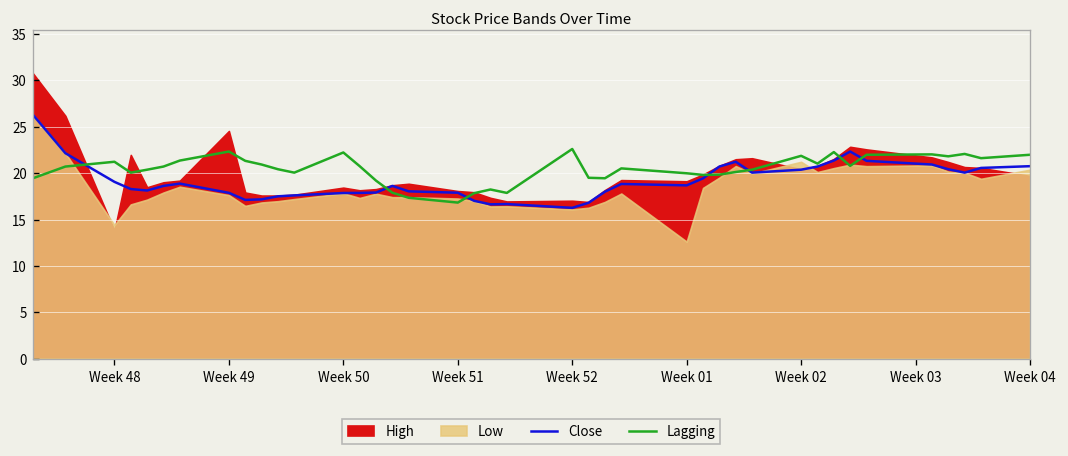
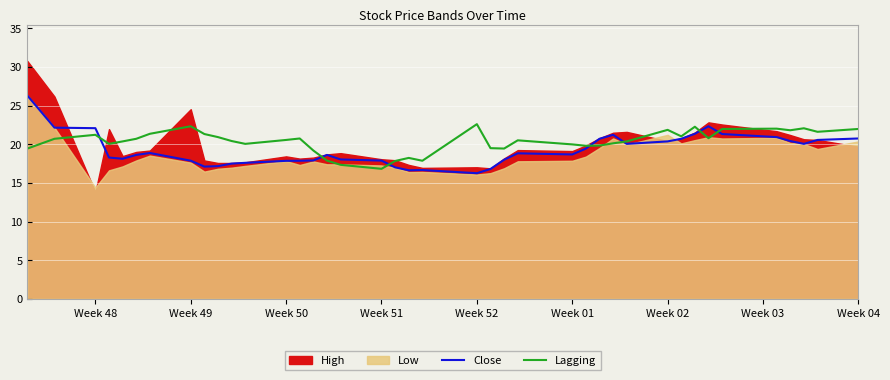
  {
    "Close": {
-     "Week 48": 19,
+     "Week 48": 22,
      "Week 01": 19,
      "Week 04": 21
    },
    "High": {
      "Week 48": 14,
      "Week 49": 25,
      "Week 50": 18,
      "Week 52": 17,
      "Week 01": 19,
      "Week 04": 20
    },
    "Lagging": {
      "Week 48": 21,
      "Week 49": 22,
-     "Week 50": 22,
+     "Week 50": 21,
      "Week 51": 17,
      "Week 52": 23,
      "Week 01": 20,
      "Week 02": 22,
      "Week 04": 22
    },
    "Low": {
      "Week 48": 14,
      "Week 51": 17,
-     "Week 01": 13,
+     "Week 01": 18,
      "Week 02": 21,
      "Week 04": 20
    }
  }
